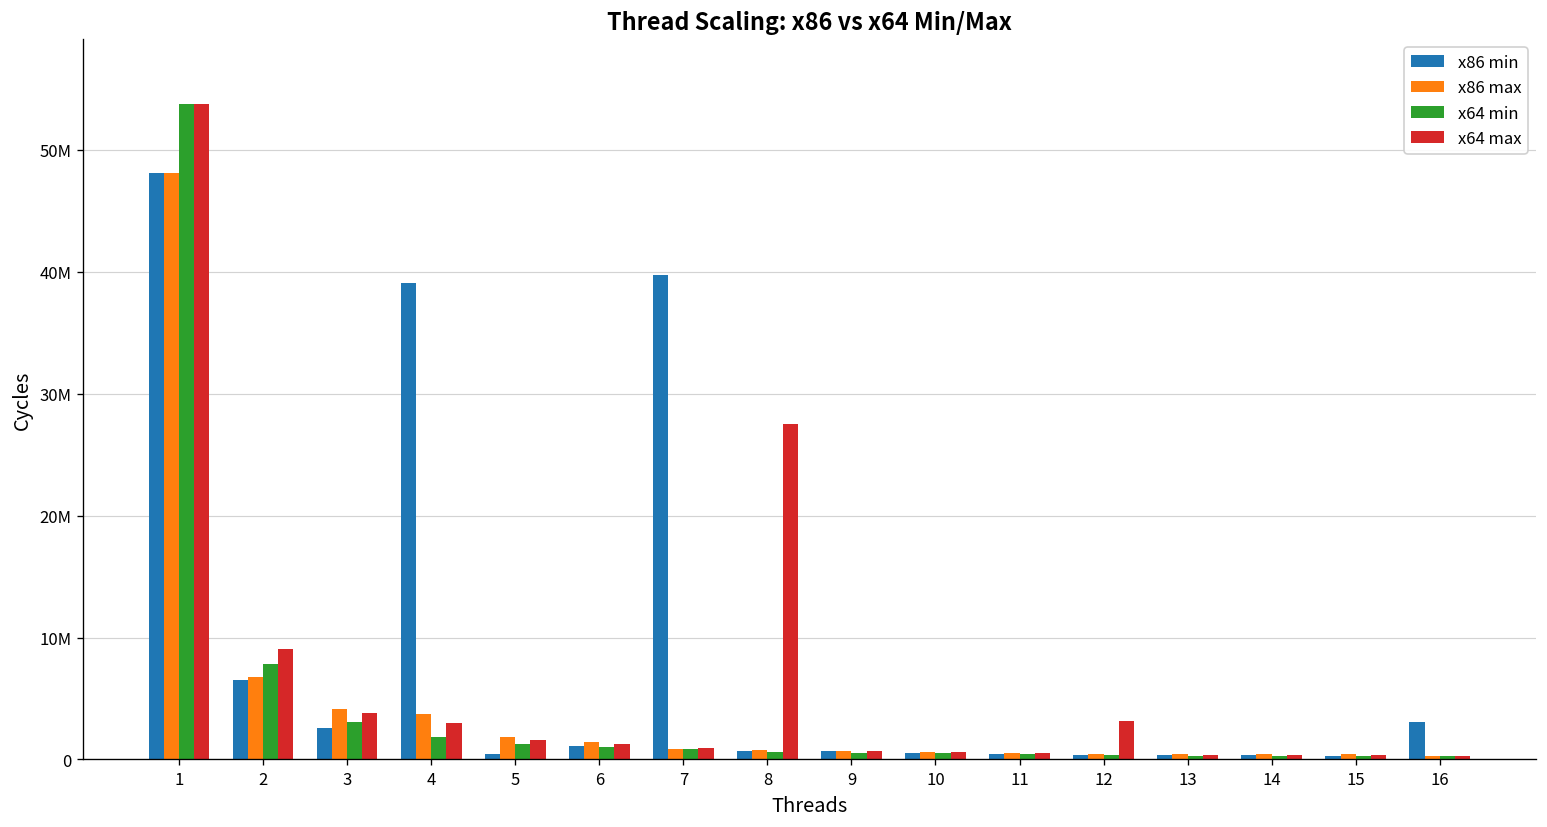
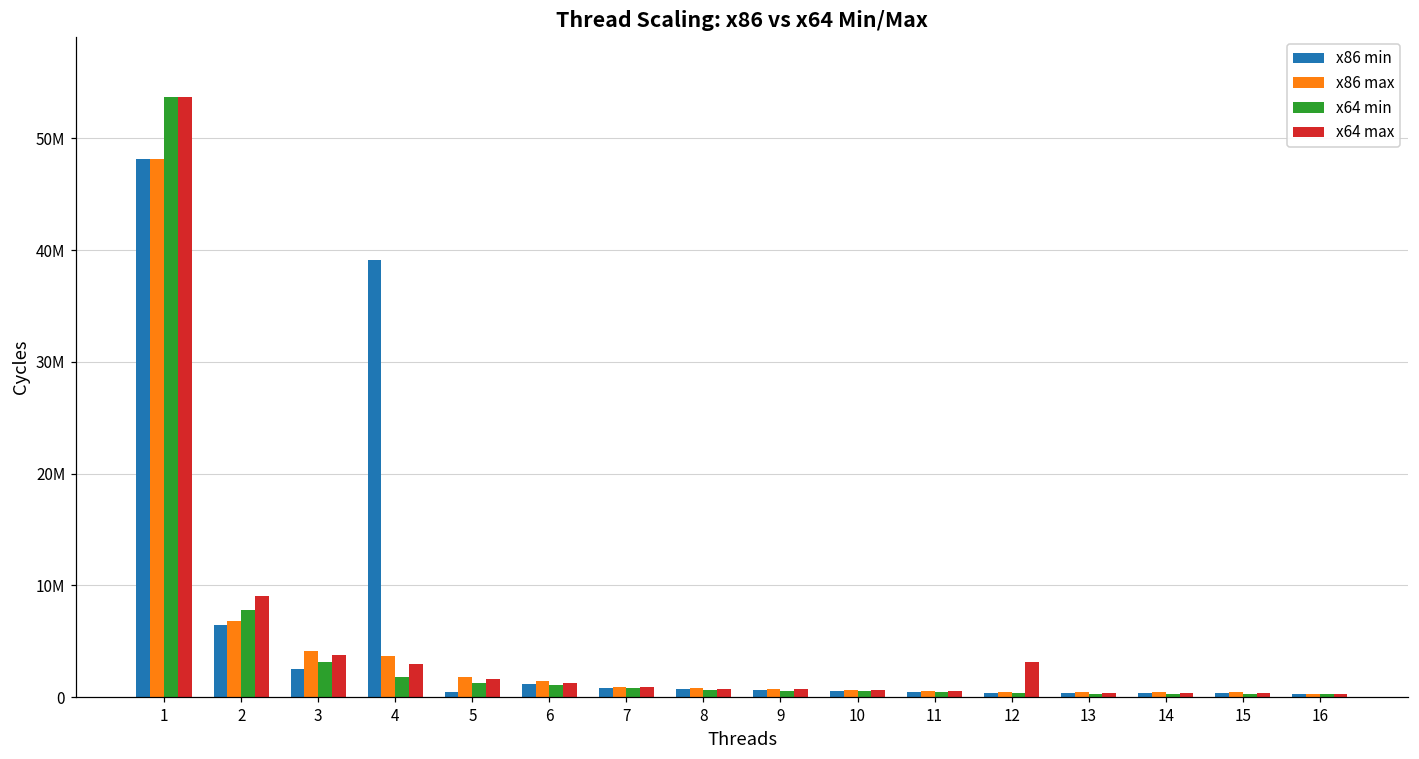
  {
    "x86 min": {
      "1": 48100000,
      "2": 6500000,
      "3": 2600000,
      "4": 39100000,
      "5": 500000,
      "6": 1100000,
-     "7": 39800000,
+     "7": 800000,
      "8": 700000,
      "9": 700000,
      "10": 500000,
      "11": 500000,
      "12": 400000,
      "13": 400000,
      "14": 400000,
      "15": 300000,
-     "16": 3100000
+     "16": 300000
    },
    "x86 max": {
      "1": 48100000,
      "2": 6800000,
      "3": 4100000,
      "4": 3700000,
      "5": 1800000,
      "6": 1500000,
      "7": 900000,
      "8": 800000,
      "9": 700000,
      "10": 600000,
      "11": 500000,
      "12": 400000,
      "13": 500000,
      "14": 400000,
      "15": 500000,
      "16": 300000
    },
    "x64 min": {
      "1": 53700000,
      "2": 7800000,
      "3": 3100000,
      "4": 1800000,
      "5": 1300000,
      "6": 1100000,
      "7": 800000,
      "8": 600000,
      "9": 600000,
      "10": 500000,
      "11": 500000,
      "12": 400000,
      "13": 300000,
      "14": 300000,
      "15": 300000,
      "16": 200000
    },
    "x64 max": {
      "1": 53700000,
      "2": 9100000,
      "3": 3800000,
      "4": 3000000,
      "5": 1600000,
      "6": 1300000,
      "7": 900000,
-     "8": 27500000,
+     "8": 700000,
      "9": 700000,
      "10": 600000,
      "11": 500000,
      "12": 3100000,
      "13": 400000,
      "14": 400000,
      "15": 400000,
      "16": 300000
    }
  }
